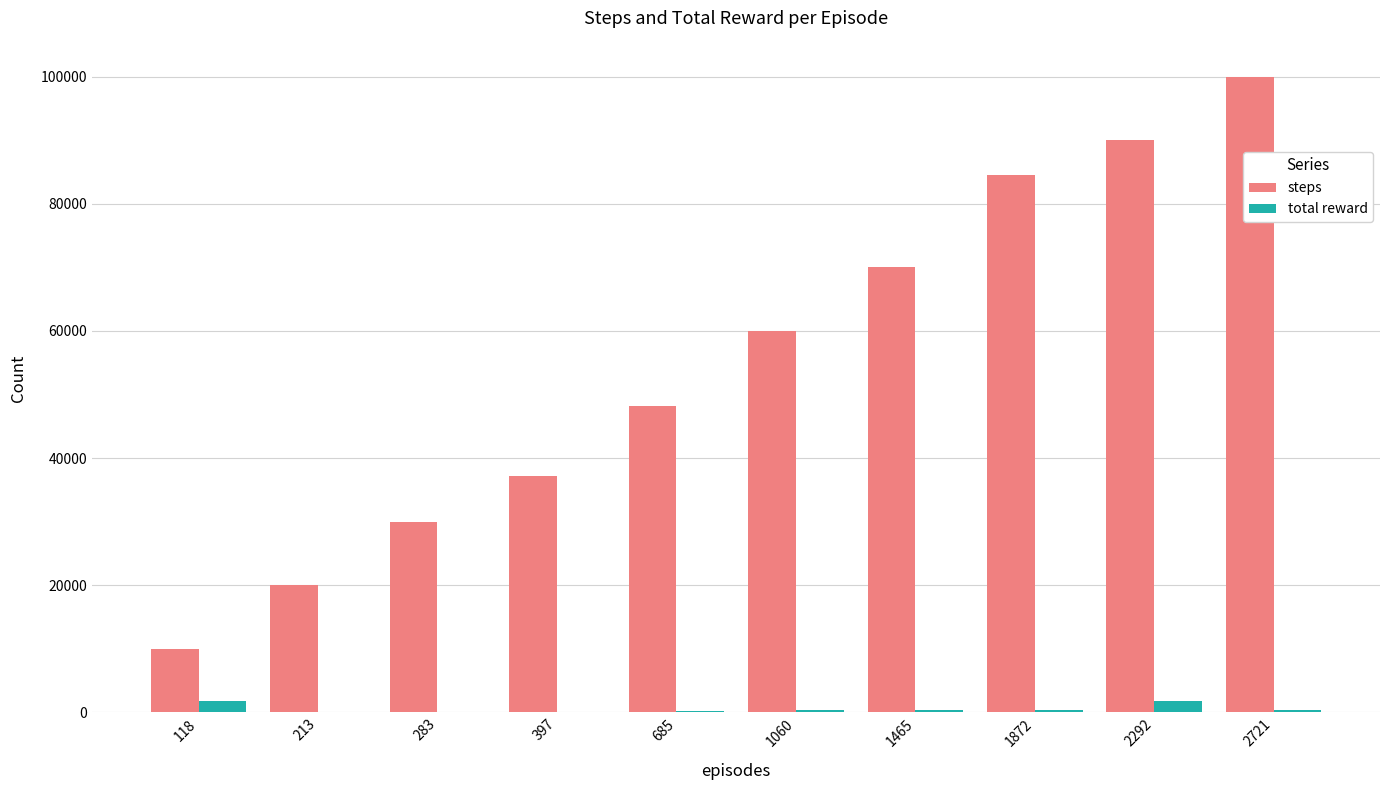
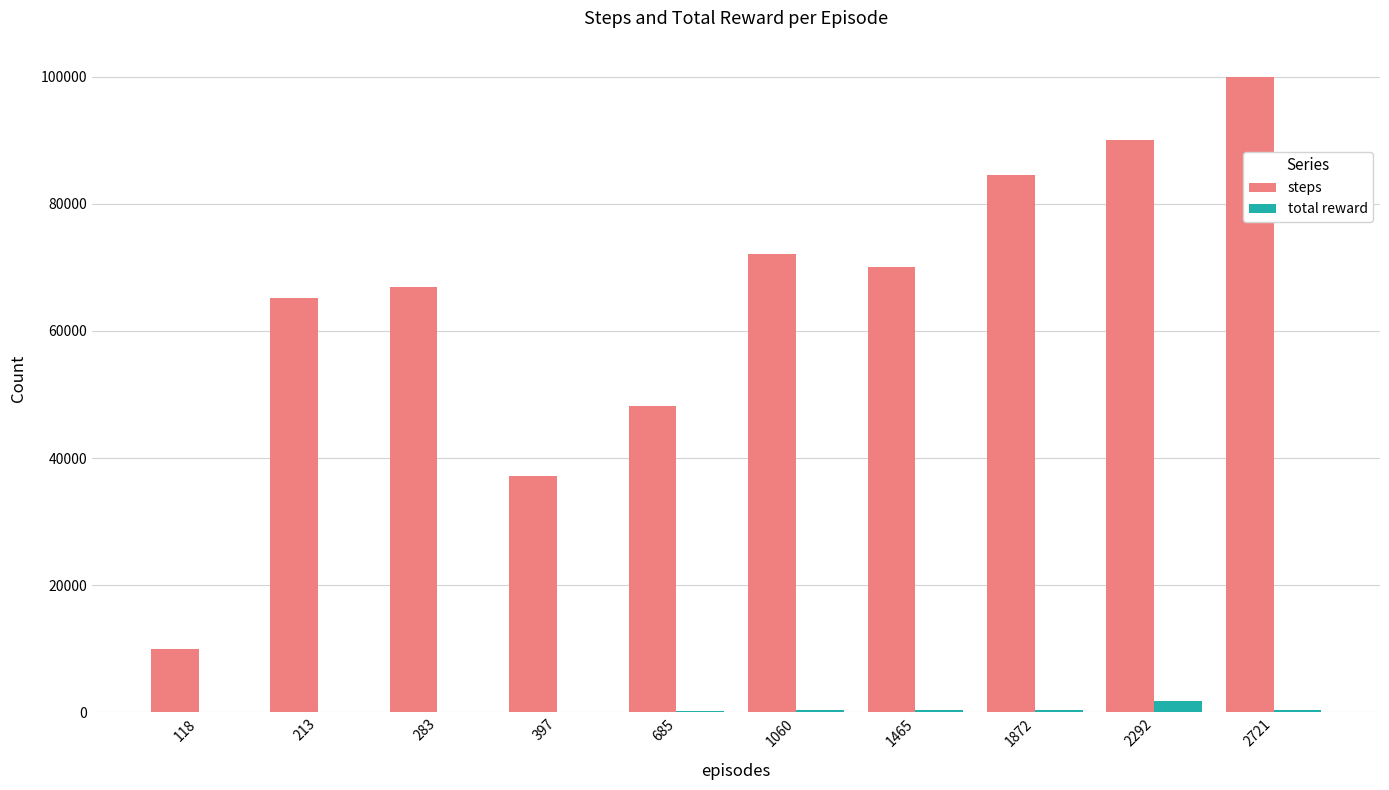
  {
    "steps": {
      "118": 10000,
-     "213": 20000,
-     "283": 30000,
+     "213": 65000,
+     "283": 67000,
      "397": 37000,
      "685": 48000,
-     "1060": 60000,
+     "1060": 72000,
      "1465": 70000,
      "1872": 85000,
      "2292": 90000,
      "2721": 100000
    },
    "total reward": {
-     "118": 2000,
+     "118": 0,
      "2292": 2000
    }
  }
